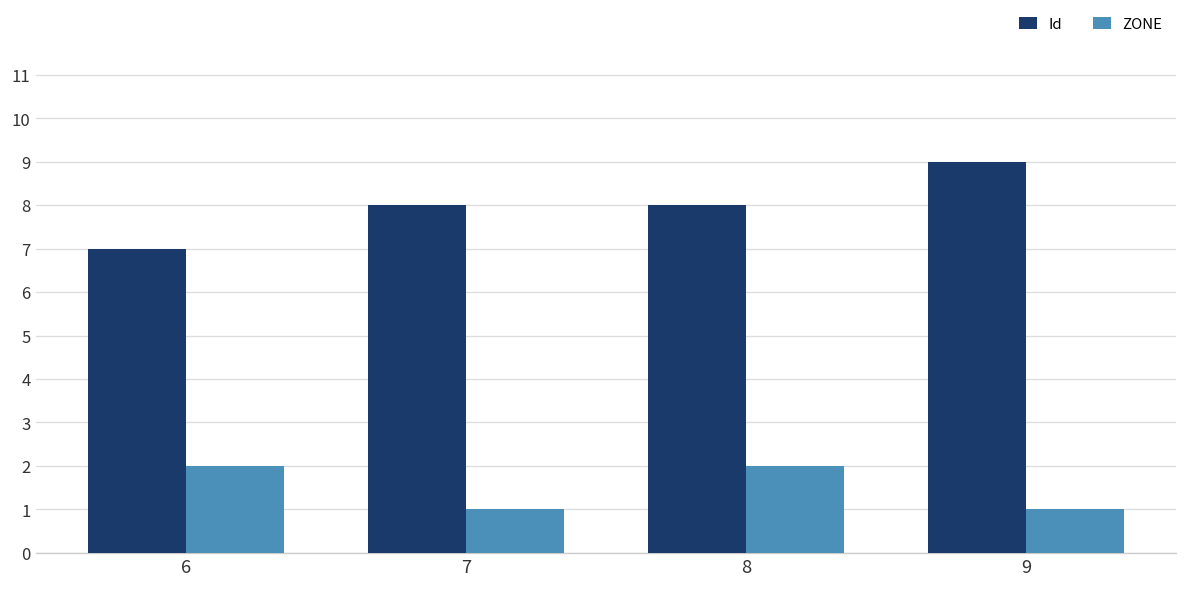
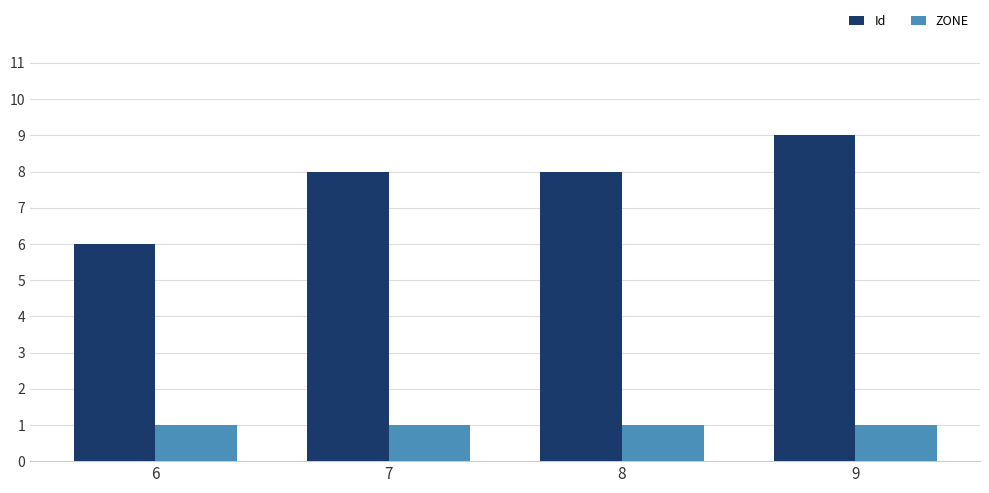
  {
    "Id": {
-     "6": 7,
+     "6": 6,
      "7": 8,
      "8": 8,
      "9": 9
    },
    "ZONE": {
-     "6": 2,
+     "6": 1,
      "7": 1,
-     "8": 2,
+     "8": 1,
      "9": 1
    }
  }
